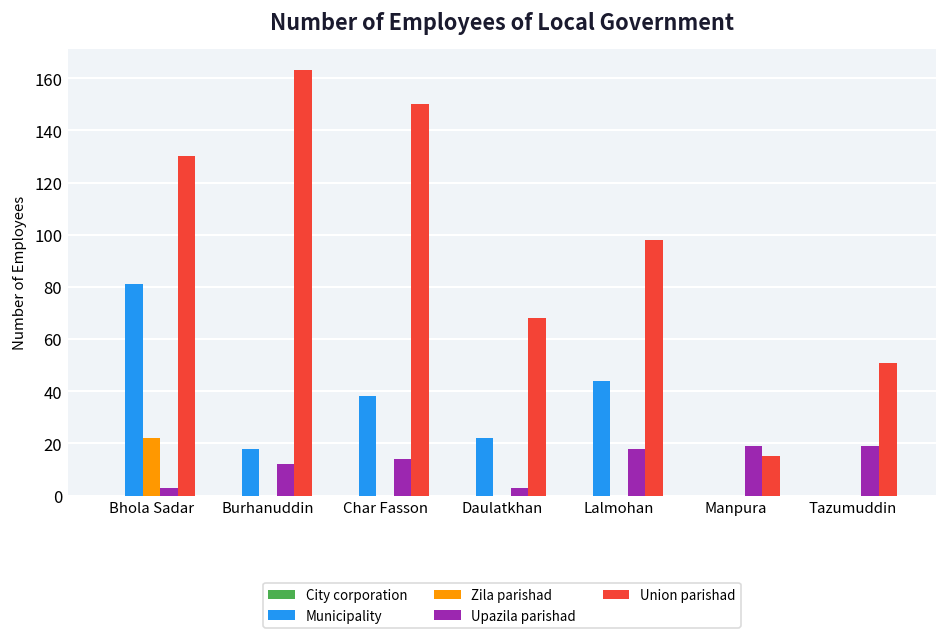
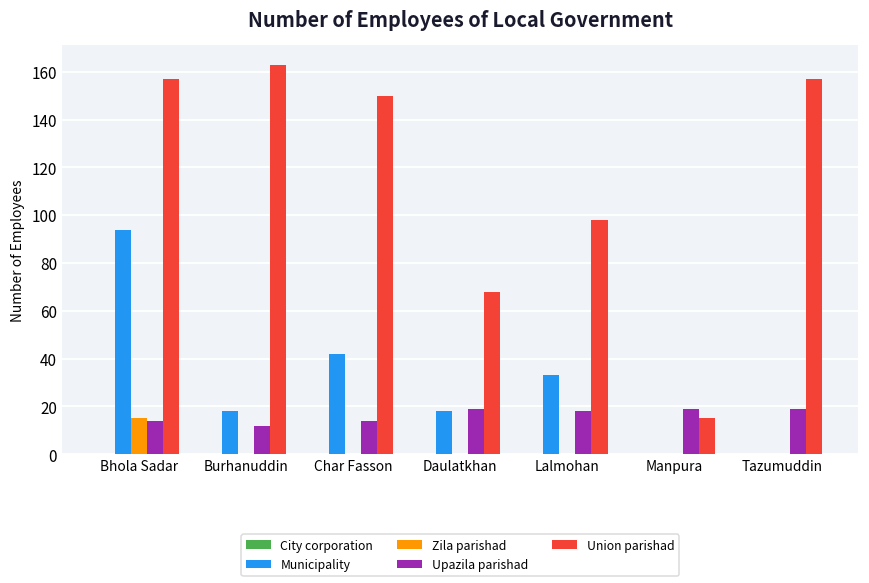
  {
    "City corporation": {
      "Bhola Sadar": 0,
      "Burhanuddin": 0,
      "Char Fasson": 0,
      "Daulatkhan": 0,
      "Lalmohan": 0,
      "Manpura": 0,
      "Tazumuddin": 0
    },
    "Municipality": {
-     "Bhola Sadar": 81,
+     "Bhola Sadar": 94,
      "Burhanuddin": 18,
-     "Char Fasson": 38,
-     "Daulatkhan": 22,
-     "Lalmohan": 44,
+     "Char Fasson": 42,
+     "Daulatkhan": 18,
+     "Lalmohan": 33,
      "Manpura": 0,
      "Tazumuddin": 0
    },
    "Zila parishad": {
-     "Bhola Sadar": 22,
+     "Bhola Sadar": 15,
      "Burhanuddin": 0,
      "Char Fasson": 0,
      "Daulatkhan": 0,
      "Lalmohan": 0,
      "Manpura": 0,
      "Tazumuddin": 0
    },
    "Upazila parishad": {
-     "Bhola Sadar": 3,
+     "Bhola Sadar": 14,
      "Burhanuddin": 12,
      "Char Fasson": 14,
-     "Daulatkhan": 3,
+     "Daulatkhan": 19,
      "Lalmohan": 18,
      "Manpura": 19,
      "Tazumuddin": 19
    },
    "Union parishad": {
-     "Bhola Sadar": 130,
+     "Bhola Sadar": 157,
      "Burhanuddin": 163,
      "Char Fasson": 150,
      "Daulatkhan": 68,
      "Lalmohan": 98,
      "Manpura": 15,
-     "Tazumuddin": 51
+     "Tazumuddin": 157
    }
  }
